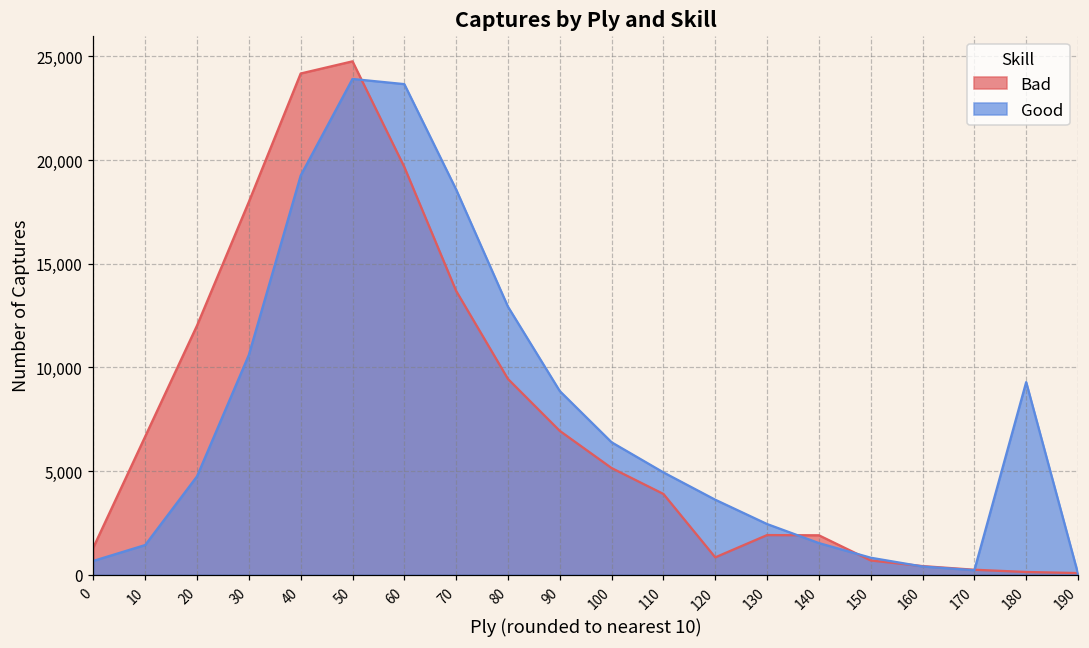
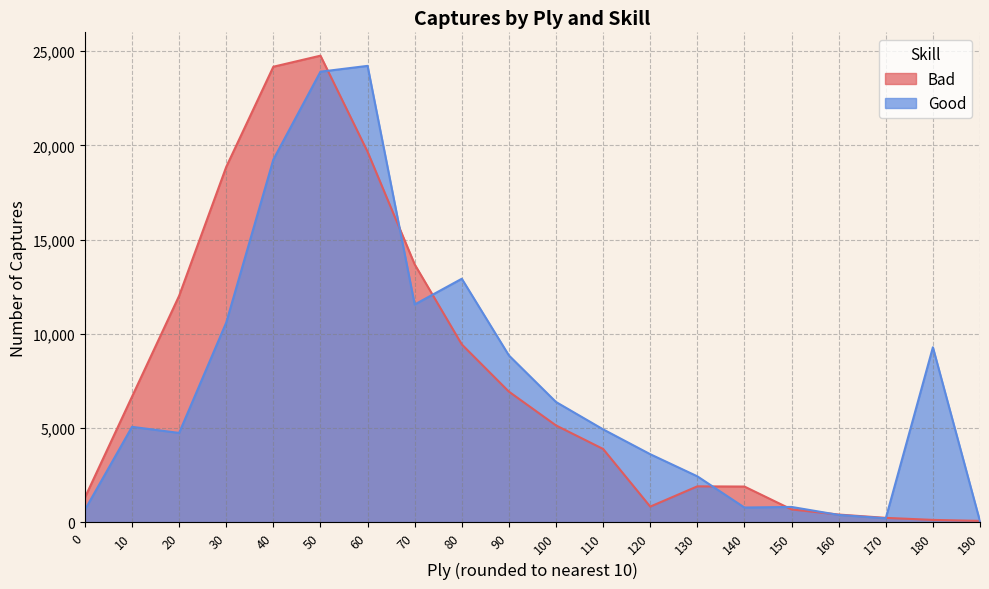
  {
    "Bad": {
      "0": "1,300",
      "10": "6,700",
      "20": "12,000",
-     "30": "18,000",
+     "30": "18,900",
      "40": "24,200",
      "50": "24,800",
      "60": "19,700",
      "70": "13,700",
      "80": "9,400",
      "90": "6,900",
      "100": "5,100",
      "110": "3,900",
      "120": "800",
      "130": "1,900",
      "140": "1,900",
      "180": "100"
    },
    "Good": {
      "0": "700",
-     "10": "1,400",
+     "10": "5,100",
      "20": "4,800",
      "30": "10,600",
      "40": "19,300",
      "50": "23,900",
-     "60": "23,700",
-     "70": "18,600",
+     "60": "24,200",
+     "70": "11,600",
      "80": "12,900",
      "90": "8,900",
      "100": "6,400",
      "110": "4,900",
      "120": "3,600",
      "130": "2,400",
-     "140": "1,500",
+     "140": "800",
      "180": "9,300"
    }
  }
